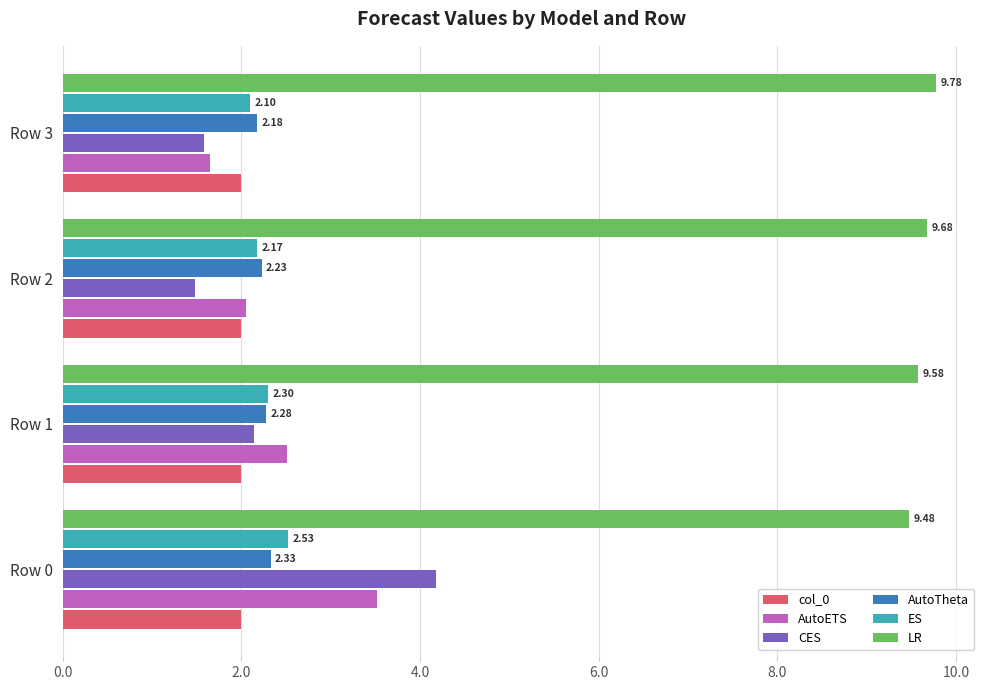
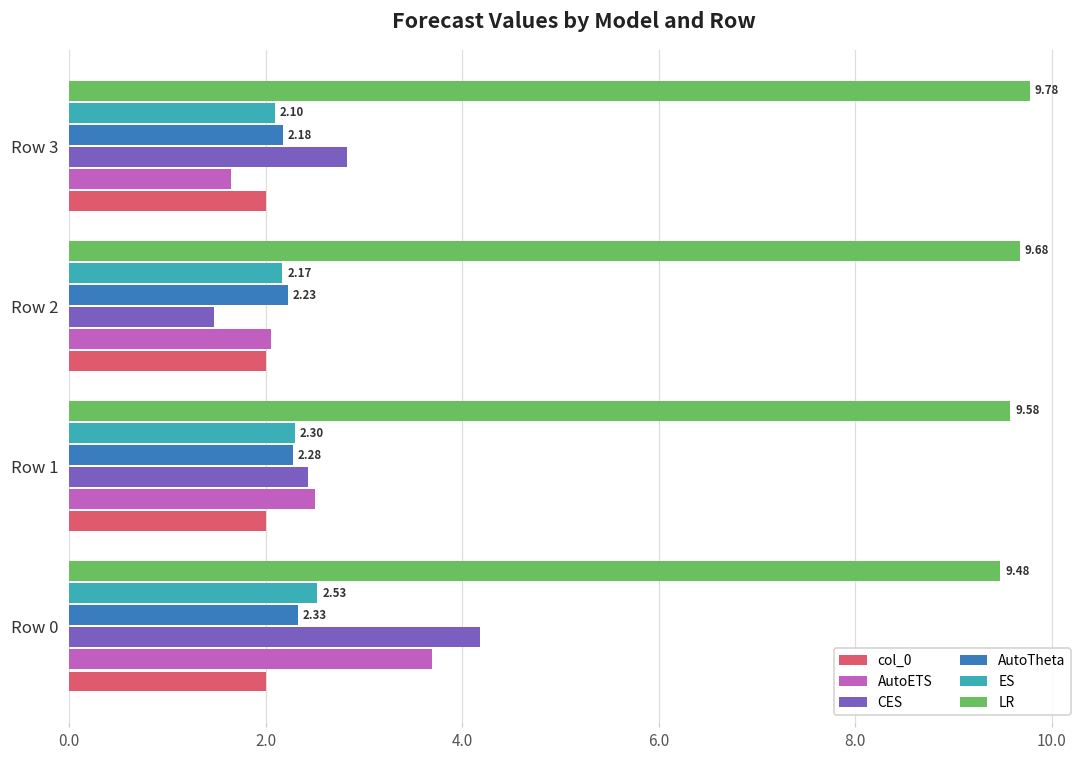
  {
    "col_0": {
      "Row 3": 2.0,
      "Row 2": 2.0,
      "Row 1": 2.0,
      "Row 0": 2.0
    },
    "AutoETS": {
      "Row 3": 1.7,
      "Row 2": 2.1,
      "Row 1": 2.5,
-     "Row 0": 3.5
+     "Row 0": 3.7
    },
    "CES": {
-     "Row 3": 1.6,
+     "Row 3": 2.8,
      "Row 2": 1.5,
-     "Row 1": 2.1,
+     "Row 1": 2.4,
      "Row 0": 4.2
    },
    "LR": {
      "Row 3": 9.78,
      "Row 2": 9.68,
      "Row 1": 9.58,
      "Row 0": 9.48
    }
  }
